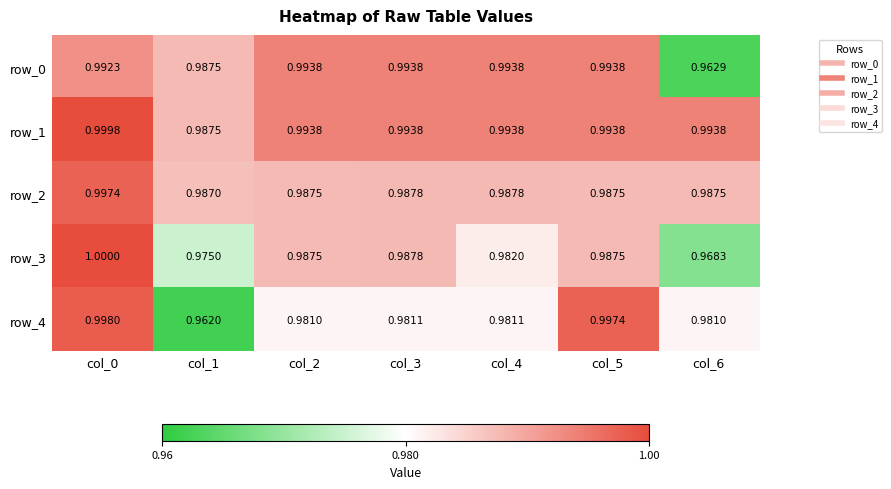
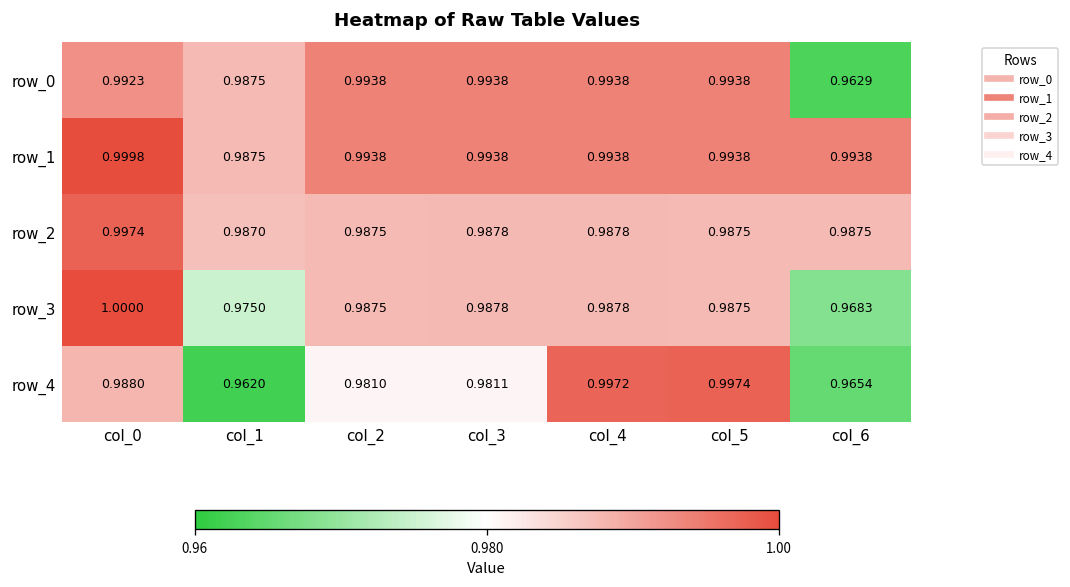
  {
    "row_0": {
      "col_0": 0.9923,
      "col_1": 0.9875,
      "col_2": 0.9938,
      "col_3": 0.9938,
      "col_4": 0.9938,
      "col_5": 0.9938,
      "col_6": 0.9629
    },
    "row_1": {
      "col_0": 0.9998,
      "col_1": 0.9875,
      "col_2": 0.9938,
      "col_3": 0.9938,
      "col_4": 0.9938,
      "col_5": 0.9938,
      "col_6": 0.9938
    },
    "row_2": {
      "col_0": 0.9974,
      "col_1": 0.9870,
      "col_2": 0.9875,
      "col_3": 0.9878,
      "col_4": 0.9878,
      "col_5": 0.9875,
      "col_6": 0.9875
    },
    "row_3": {
      "col_0": 1.0000,
      "col_1": 0.9750,
      "col_2": 0.9875,
      "col_3": 0.9878,
-     "col_4": 0.9820,
+     "col_4": 0.9878,
      "col_5": 0.9875,
      "col_6": 0.9683
    },
    "row_4": {
-     "col_0": 0.9980,
+     "col_0": 0.9880,
      "col_1": 0.9620,
      "col_2": 0.9810,
      "col_3": 0.9811,
-     "col_4": 0.9811,
+     "col_4": 0.9972,
      "col_5": 0.9974,
-     "col_6": 0.9810
+     "col_6": 0.9654
    }
  }
